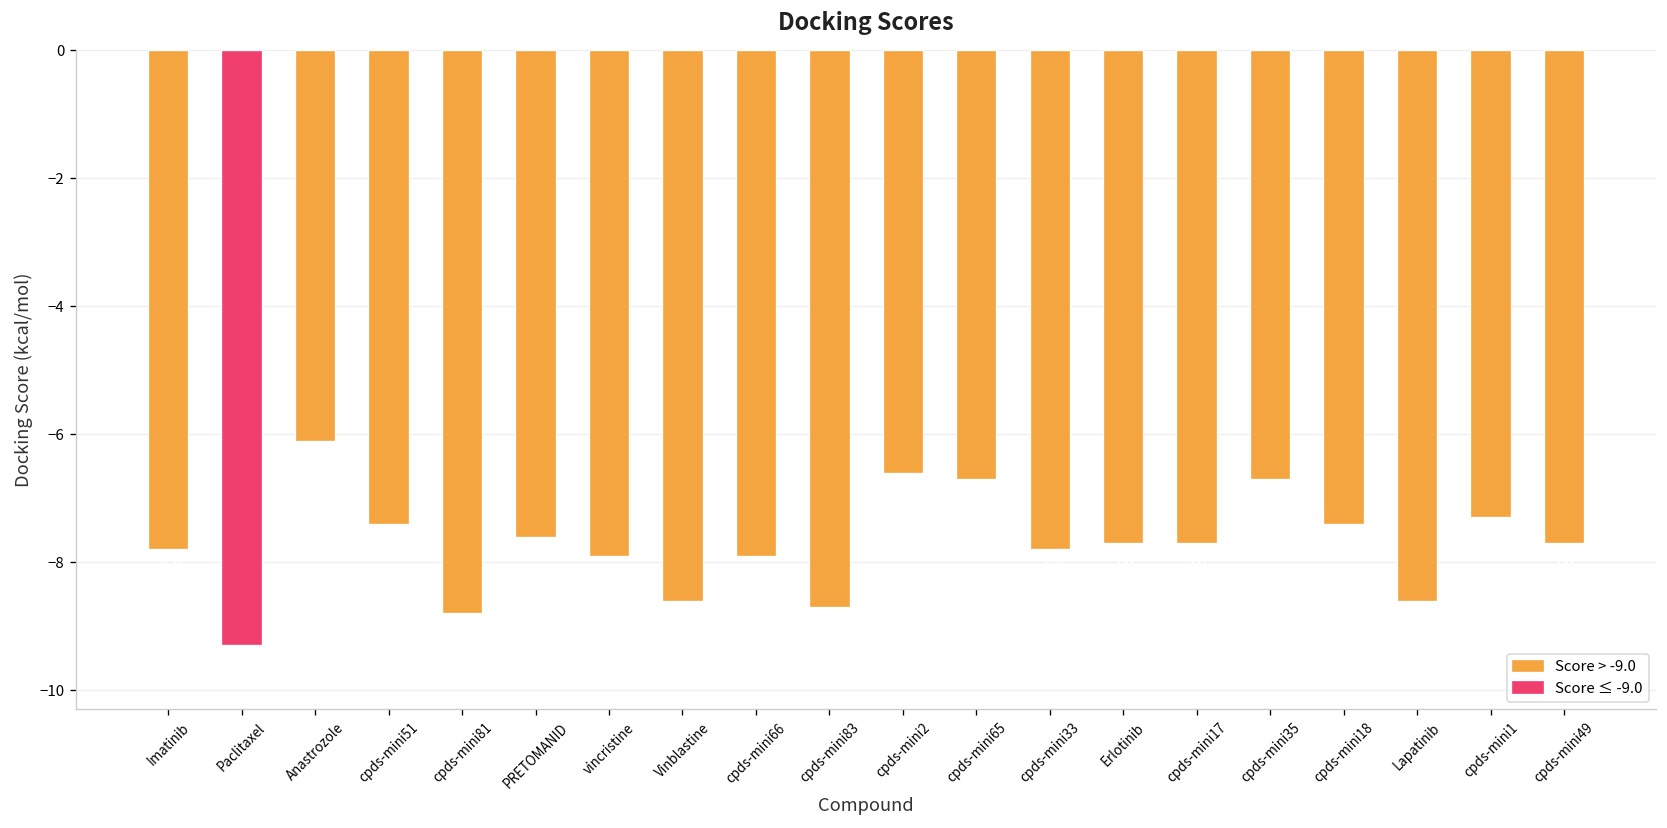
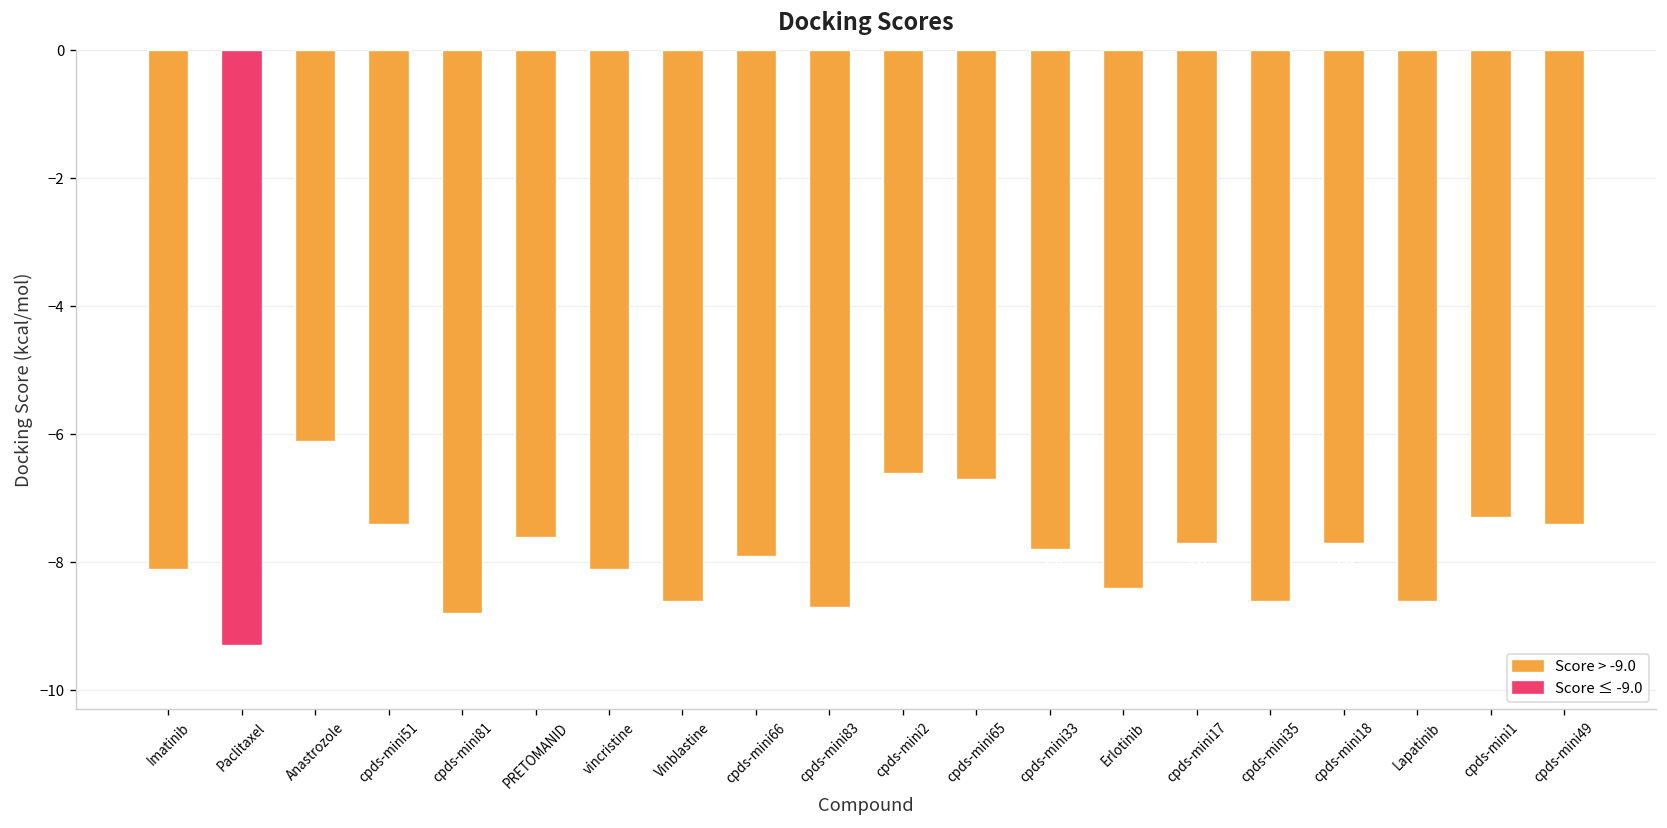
  {
-   "Imatinib": -7.8,
+   "Imatinib": -8.1,
    "Paclitaxel": -9.3,
    "Anastrozole": -6.1,
    "cpds-mini51": -7.4,
    "cpds-mini81": -8.8,
    "PRETOMANID": -7.6,
-   "vincristine": -7.9,
+   "vincristine": -8.1,
    "Vinblastine": -8.6,
    "cpds-mini66": -7.9,
    "cpds-mini83": -8.7,
    "cpds-mini2": -6.6,
    "cpds-mini65": -6.7,
    "cpds-mini33": -7.8,
-   "Erlotinib": -7.7,
+   "Erlotinib": -8.4,
    "cpds-mini17": -7.7,
-   "cpds-mini35": -6.7,
-   "cpds-mini18": -7.4,
+   "cpds-mini35": -8.6,
+   "cpds-mini18": -7.7,
    "Lapatinib": -8.6,
    "cpds-mini1": -7.3,
-   "cpds-mini49": -7.7
+   "cpds-mini49": -7.4
  }
